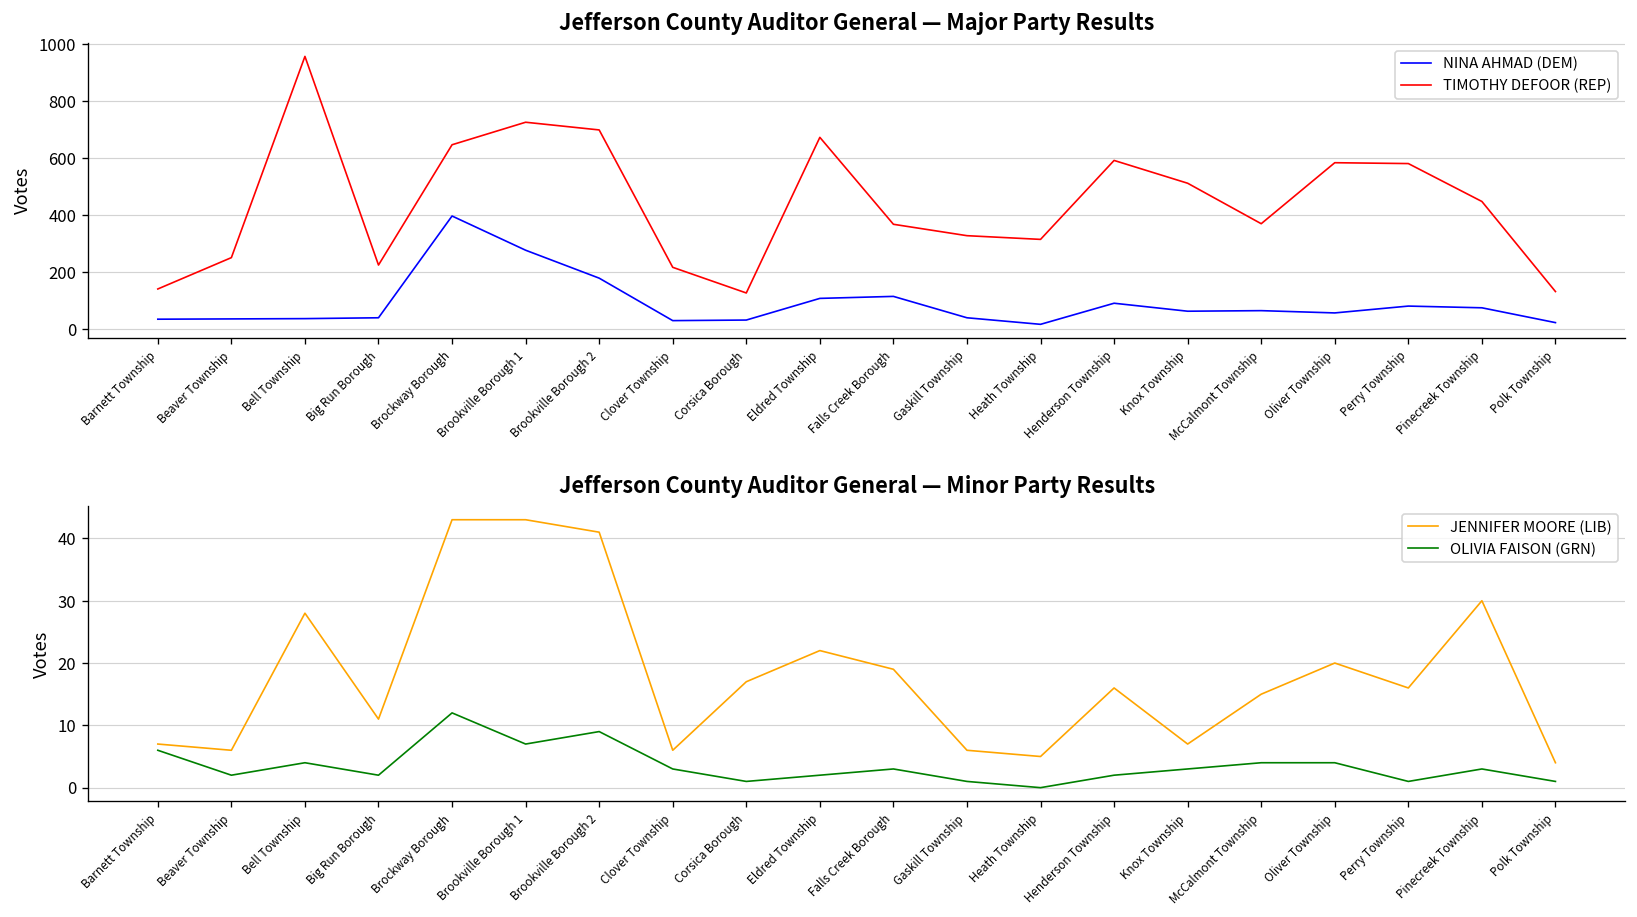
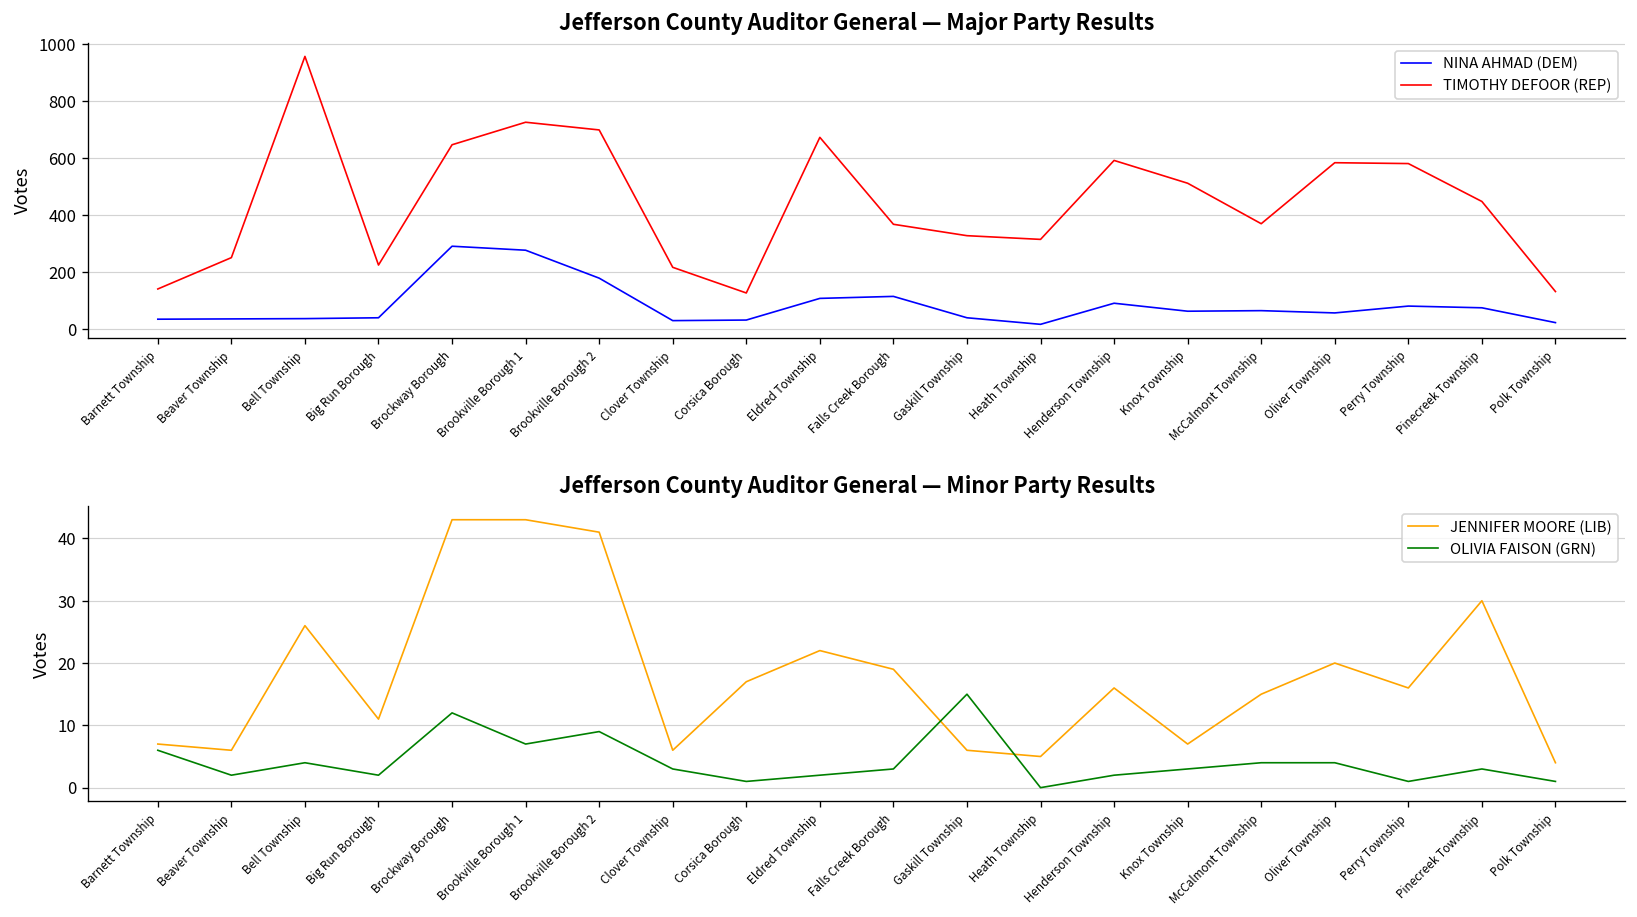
  {
    "Jefferson County Auditor General — Major Party Results": {
      "NINA AHMAD (DEM)": {
        "Barnett Township": 40,
        "Beaver Township": 40,
        "Bell Township": 40,
        "Big Run Borough": 40,
-       "Brockway Borough": 400,
+       "Brockway Borough": 290,
        "Brookville Borough 1": 280,
        "Brookville Borough 2": 180,
        "Clover Township": 30,
        "Corsica Borough": 30,
        "Eldred Township": 110,
        "Falls Creek Borough": 120,
        "Gaskill Township": 40,
        "Heath Township": 20,
        "Henderson Township": 90,
        "Knox Township": 60,
        "McCalmont Township": 70,
        "Oliver Township": 60,
        "Perry Township": 80,
        "Pinecreek Township": 80,
        "Polk Township": 20
      },
      "TIMOTHY DEFOOR (REP)": {
        "Barnett Township": 140,
        "Beaver Township": 250,
        "Bell Township": 960,
        "Big Run Borough": 230,
        "Brockway Borough": 650,
        "Brookville Borough 1": 730,
        "Brookville Borough 2": 700,
        "Clover Township": 220,
        "Corsica Borough": 130,
        "Eldred Township": 670,
        "Falls Creek Borough": 370,
        "Gaskill Township": 330,
        "Heath Township": 320,
        "Henderson Township": 590,
        "Knox Township": 510,
        "McCalmont Township": 370,
        "Oliver Township": 580,
        "Perry Township": 580,
        "Pinecreek Township": 450,
        "Polk Township": 130
      }
    },
    "Jefferson County Auditor General — Minor Party Results": {
      "JENNIFER MOORE (LIB)": {
        "Barnett Township": 7,
        "Beaver Township": 6,
-       "Bell Township": 28,
+       "Bell Township": 26,
        "Big Run Borough": 11,
        "Brockway Borough": 43,
        "Brookville Borough 1": 43,
        "Brookville Borough 2": 41,
        "Clover Township": 6,
        "Corsica Borough": 17,
        "Eldred Township": 22,
        "Falls Creek Borough": 19,
        "Gaskill Township": 6,
        "Heath Township": 5,
        "Henderson Township": 16,
        "Knox Township": 7,
        "McCalmont Township": 15,
        "Oliver Township": 20,
        "Perry Township": 16,
        "Pinecreek Township": 30,
        "Polk Township": 4
      },
      "OLIVIA FAISON (GRN)": {
        "Barnett Township": 6,
        "Beaver Township": 2,
        "Bell Township": 4,
        "Big Run Borough": 2,
        "Brockway Borough": 12,
        "Brookville Borough 1": 7,
        "Brookville Borough 2": 9,
        "Clover Township": 3,
        "Corsica Borough": 1,
        "Eldred Township": 2,
        "Falls Creek Borough": 3,
-       "Gaskill Township": 1,
+       "Gaskill Township": 15,
        "Heath Township": 0,
        "Henderson Township": 2,
        "Knox Township": 3,
        "McCalmont Township": 4,
        "Oliver Township": 4,
        "Perry Township": 1,
        "Pinecreek Township": 3,
        "Polk Township": 1
      }
    }
  }
